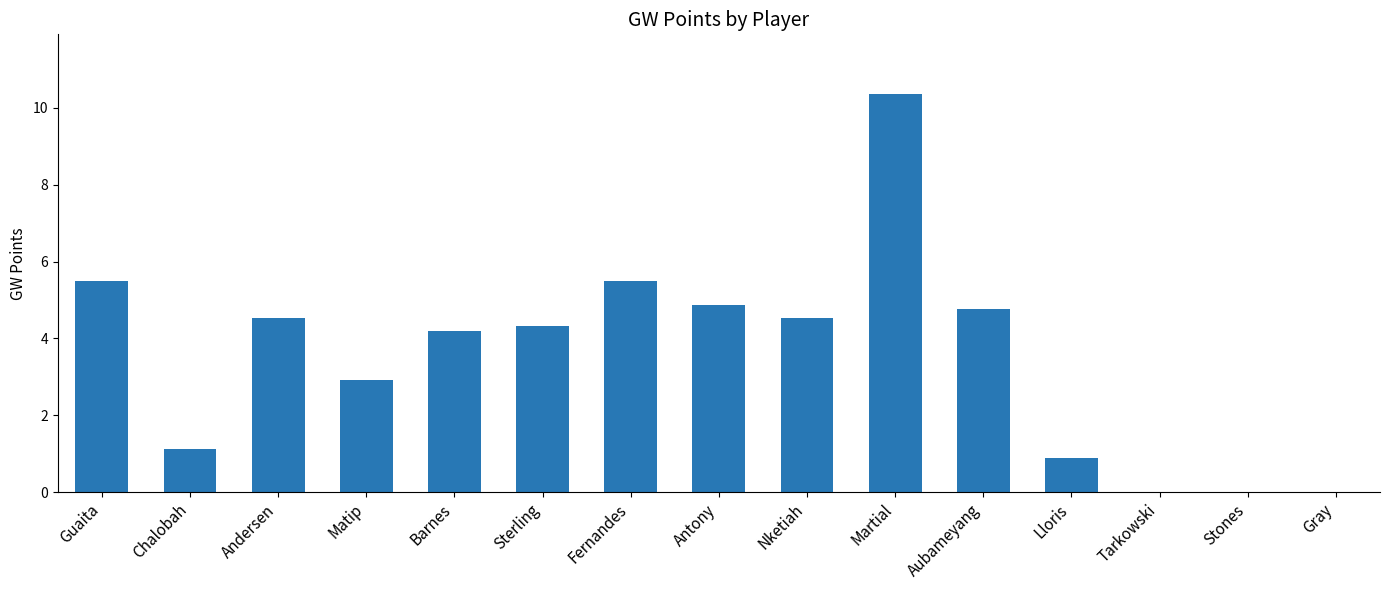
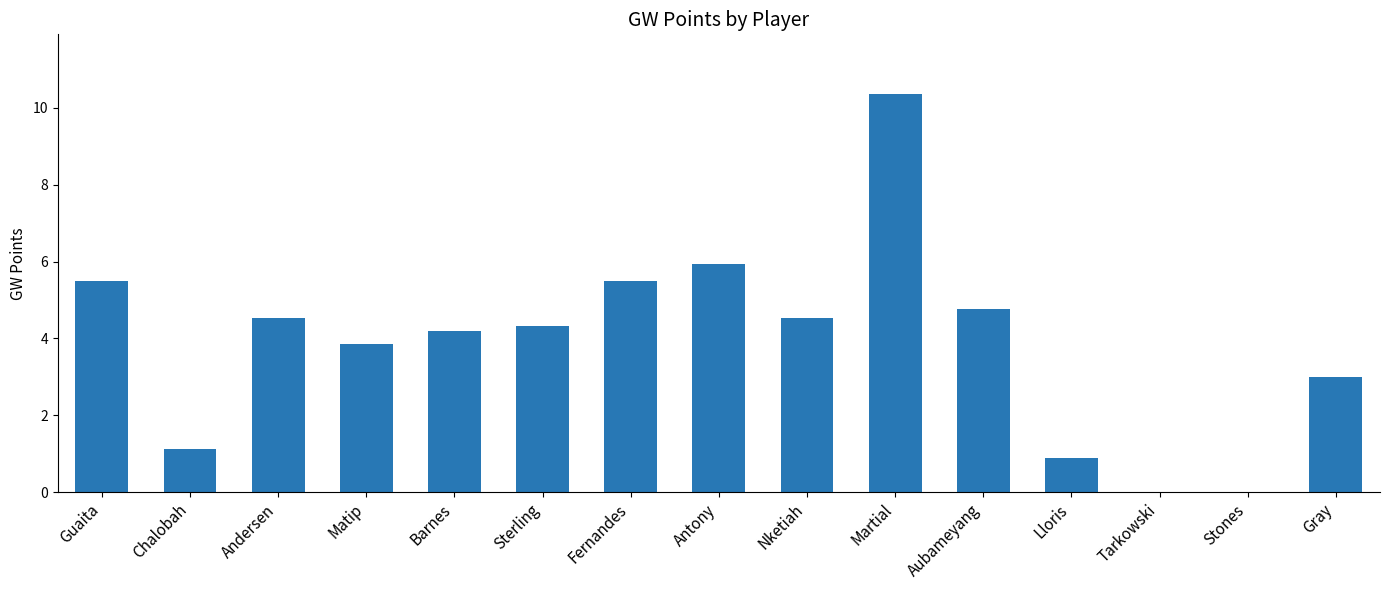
  {
    "Guaita": 5.5,
    "Chalobah": 1.1,
    "Andersen": 4.5,
-   "Matip": 2.9,
+   "Matip": 3.9,
    "Barnes": 4.2,
    "Sterling": 4.3,
    "Fernandes": 5.5,
-   "Antony": 4.9,
+   "Antony": 5.9,
    "Nketiah": 4.5,
    "Martial": 10.4,
    "Aubameyang": 4.8,
    "Lloris": 0.9,
    "Tarkowski": 0.0,
    "Stones": 0.0,
-   "Gray": 0
+   "Gray": 3
  }
